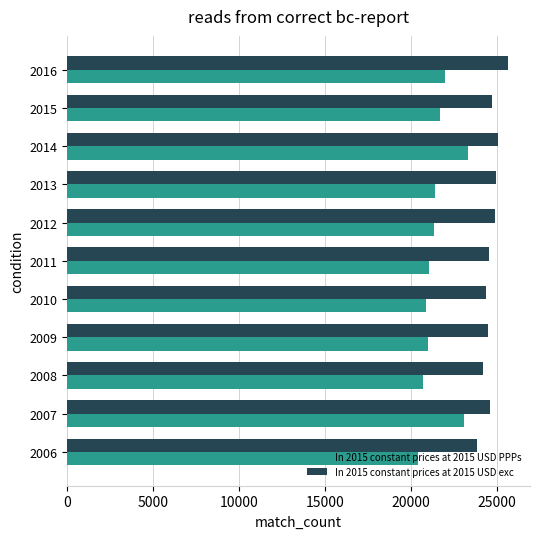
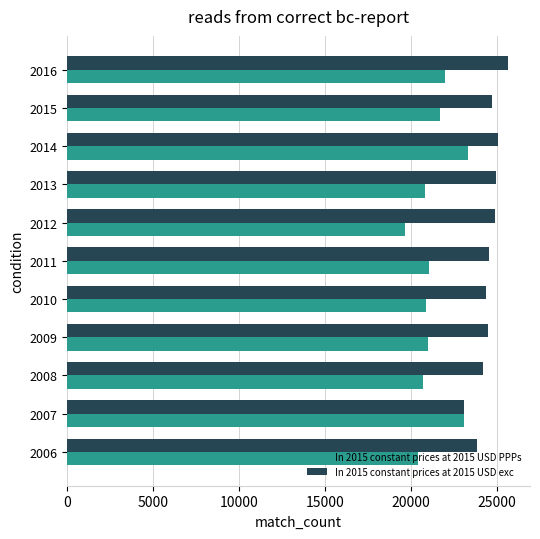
  {
    "In 2015 constant prices at 2015 USD PPPs": {
      "2016": 22000,
      "2015": 21700,
      "2014": 23300,
-     "2013": 21400,
-     "2012": 21300,
+     "2013": 20800,
+     "2012": 19700,
      "2011": 21000,
      "2010": 20900,
      "2009": 21000,
      "2008": 20700,
      "2007": 23100,
      "2006": 20400
    },
    "In 2015 constant prices at 2015 USD exc": {
      "2016": 25600,
      "2015": 24700,
      "2014": 25000,
      "2013": 25000,
      "2012": 24900,
      "2011": 24600,
      "2010": 24400,
      "2009": 24500,
      "2008": 24200,
-     "2007": 24600,
+     "2007": 23100,
      "2006": 23800
    }
  }
